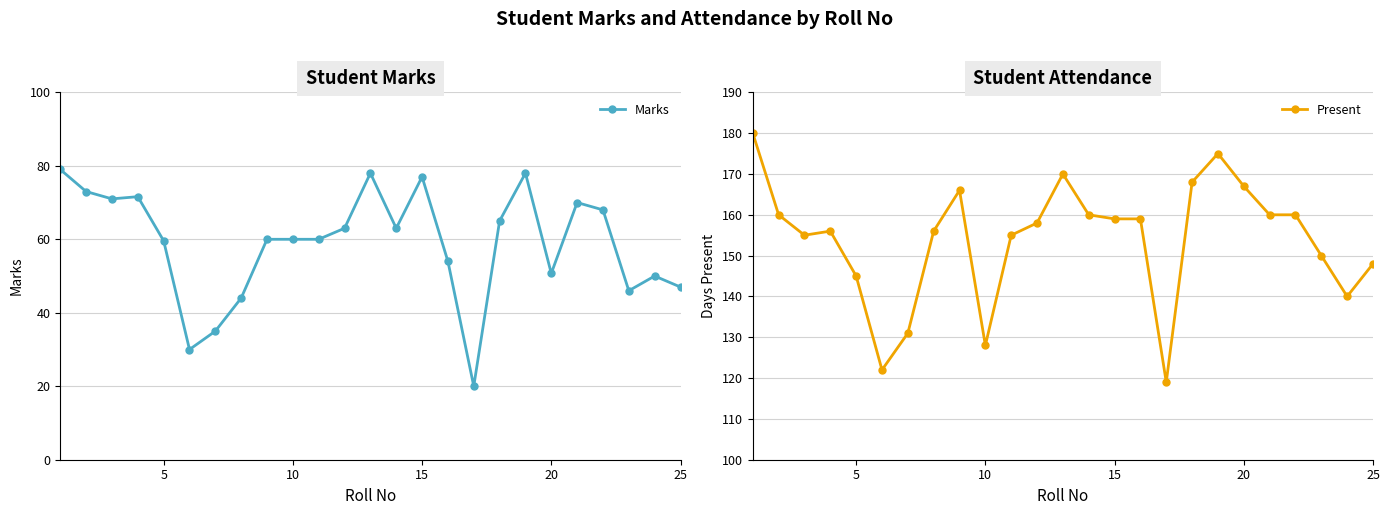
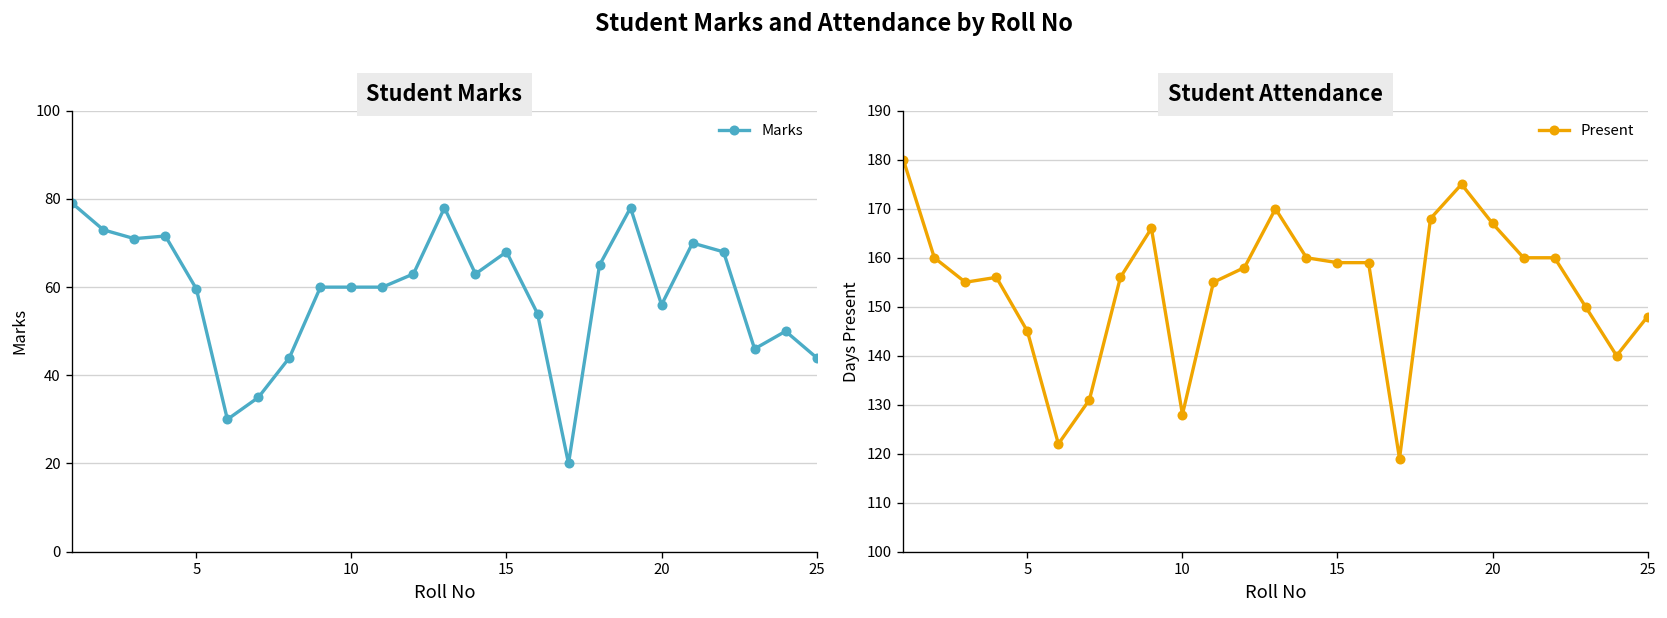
  {
    "Student Marks": {
      "5": 60,
      "10": 60,
-     "15": 77,
-     "20": 51,
-     "25": 47
+     "15": 68,
+     "20": 56,
+     "25": 44
    },
    "Student Attendance": {
      "5": 145,
      "10": 128,
      "15": 159,
      "20": 167,
      "25": 148
    }
  }
